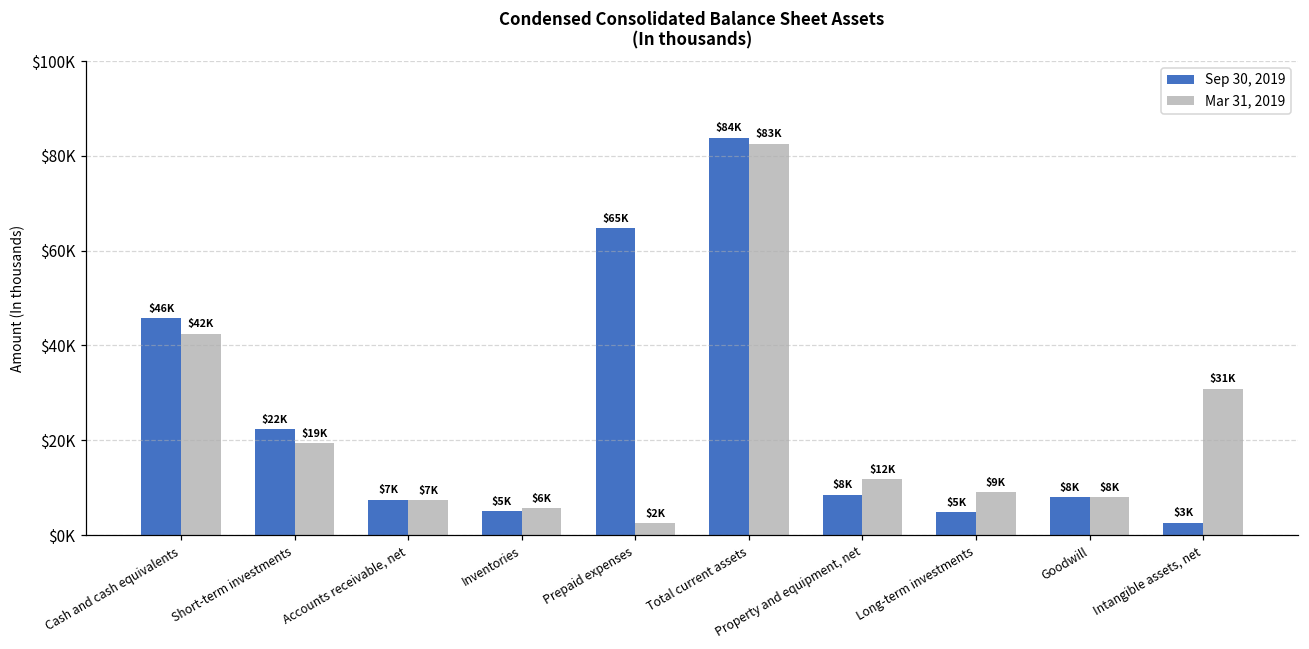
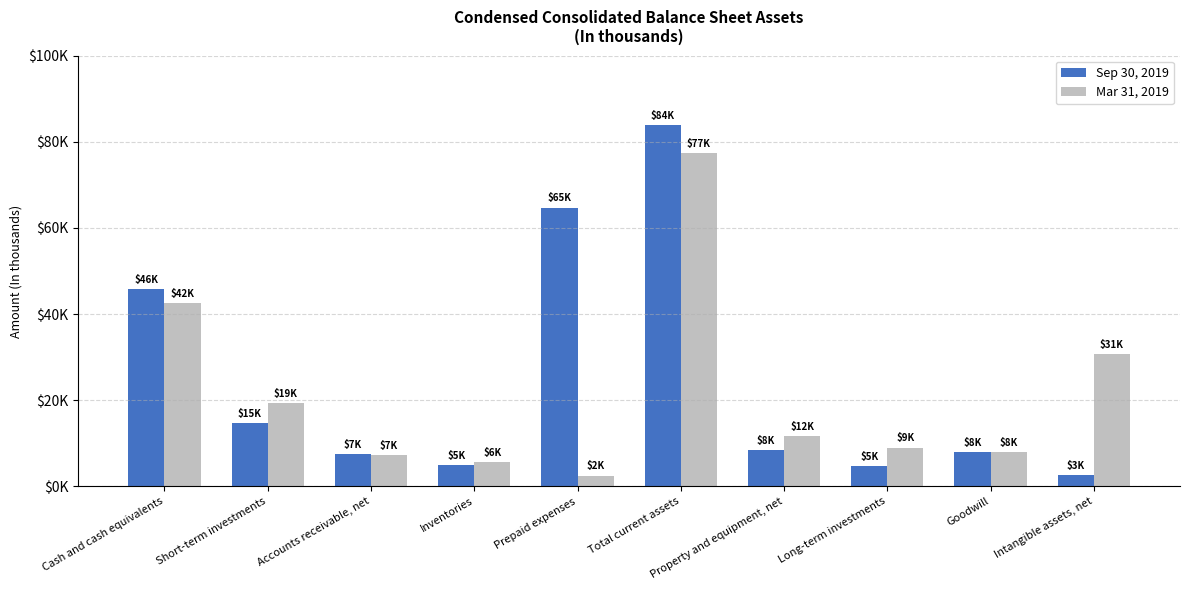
  {
    "Sep 30, 2019": {
      "Cash and cash equivalents": "$46K",
-     "Short-term investments": "$22K",
+     "Short-term investments": "$15K",
      "Accounts receivable, net": "$7K",
      "Inventories": "$5K",
      "Prepaid expenses": "$65K",
      "Total current assets": "$84K",
      "Property and equipment, net": "$8K",
      "Long-term investments": "$5K",
      "Goodwill": "$8K",
      "Intangible assets, net": "$3K"
    },
    "Mar 31, 2019": {
      "Cash and cash equivalents": "$42K",
      "Short-term investments": "$19K",
      "Accounts receivable, net": "$7K",
      "Inventories": "$6K",
      "Prepaid expenses": "$2K",
-     "Total current assets": "$83K",
+     "Total current assets": "$77K",
      "Property and equipment, net": "$12K",
      "Long-term investments": "$9K",
      "Goodwill": "$8K",
      "Intangible assets, net": "$31K"
    }
  }
